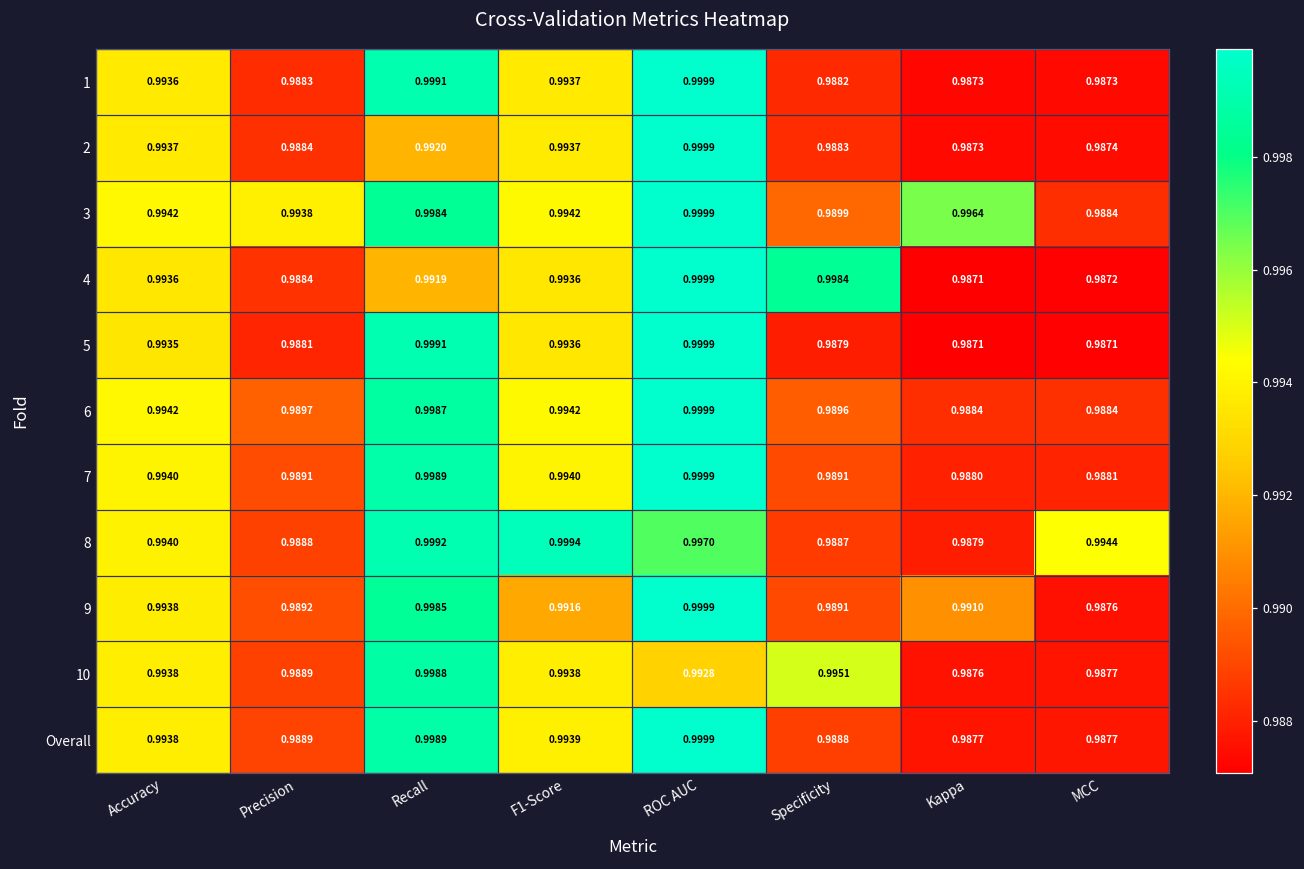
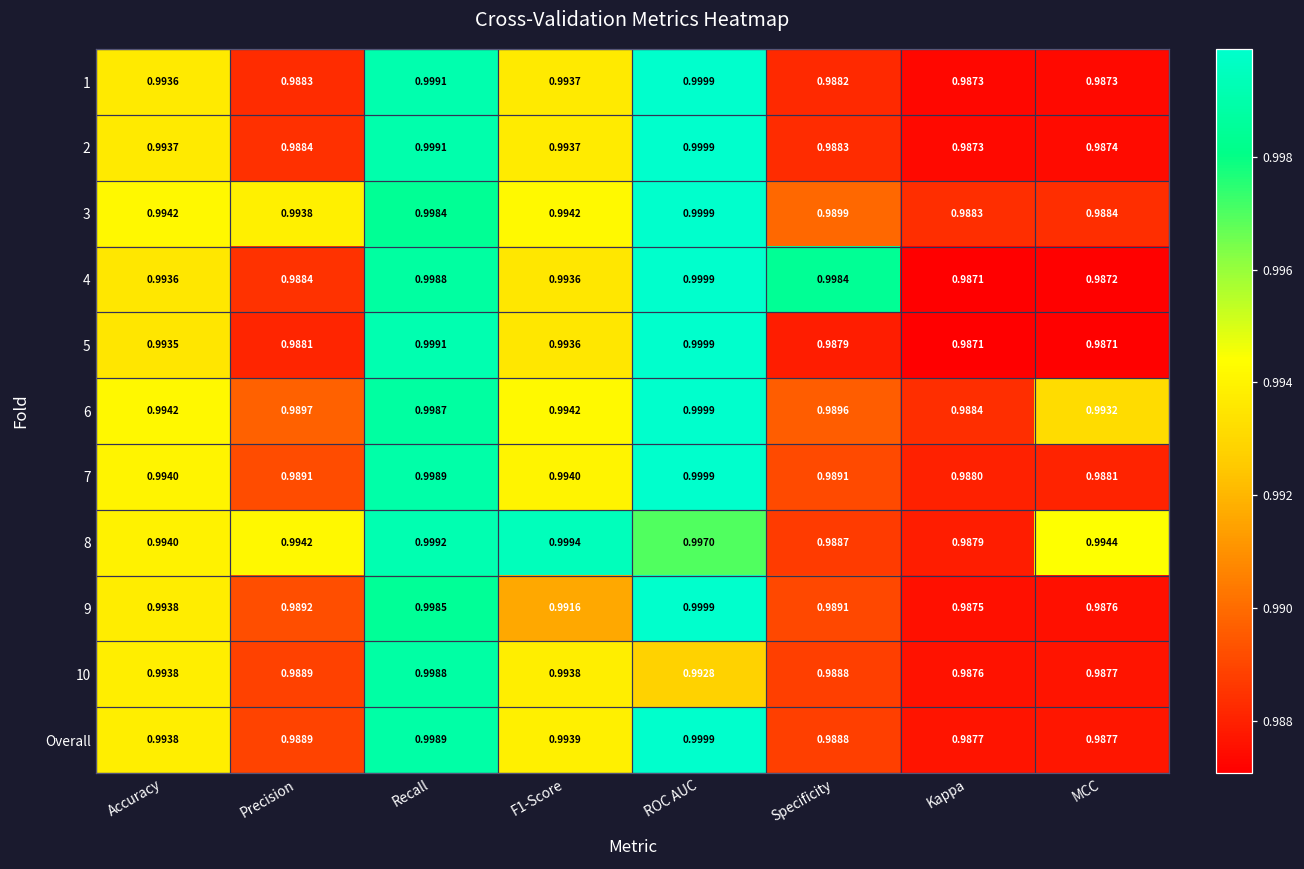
  {
    "1": {
      "Accuracy": 0.9936,
      "Precision": 0.9883,
      "Recall": 0.9991,
      "F1-Score": 0.9937,
      "ROC AUC": 0.9999,
      "Specificity": 0.9882,
      "Kappa": 0.9873,
      "MCC": 0.9873
    },
    "2": {
      "Accuracy": 0.9937,
      "Precision": 0.9884,
-     "Recall": 0.9920,
+     "Recall": 0.9991,
      "F1-Score": 0.9937,
      "ROC AUC": 0.9999,
      "Specificity": 0.9883,
      "Kappa": 0.9873,
      "MCC": 0.9874
    },
    "3": {
      "Accuracy": 0.9942,
      "Precision": 0.9938,
      "Recall": 0.9984,
      "F1-Score": 0.9942,
      "ROC AUC": 0.9999,
      "Specificity": 0.9899,
-     "Kappa": 0.9964,
+     "Kappa": 0.9883,
      "MCC": 0.9884
    },
    "4": {
      "Accuracy": 0.9936,
      "Precision": 0.9884,
-     "Recall": 0.9919,
+     "Recall": 0.9988,
      "F1-Score": 0.9936,
      "ROC AUC": 0.9999,
      "Specificity": 0.9984,
      "Kappa": 0.9871,
      "MCC": 0.9872
    },
    "5": {
      "Accuracy": 0.9935,
      "Precision": 0.9881,
      "Recall": 0.9991,
      "F1-Score": 0.9936,
      "ROC AUC": 0.9999,
      "Specificity": 0.9879,
      "Kappa": 0.9871,
      "MCC": 0.9871
    },
    "6": {
      "Accuracy": 0.9942,
      "Precision": 0.9897,
      "Recall": 0.9987,
      "F1-Score": 0.9942,
      "ROC AUC": 0.9999,
      "Specificity": 0.9896,
      "Kappa": 0.9884,
-     "MCC": 0.9884
+     "MCC": 0.9932
    },
    "7": {
      "Accuracy": 0.9940,
      "Precision": 0.9891,
      "Recall": 0.9989,
      "F1-Score": 0.9940,
      "ROC AUC": 0.9999,
      "Specificity": 0.9891,
      "Kappa": 0.9880,
      "MCC": 0.9881
    },
    "8": {
      "Accuracy": 0.9940,
-     "Precision": 0.9888,
+     "Precision": 0.9942,
      "Recall": 0.9992,
      "F1-Score": 0.9994,
      "ROC AUC": 0.9970,
      "Specificity": 0.9887,
      "Kappa": 0.9879,
      "MCC": 0.9944
    },
    "9": {
      "Accuracy": 0.9938,
      "Precision": 0.9892,
      "Recall": 0.9985,
      "F1-Score": 0.9916,
      "ROC AUC": 0.9999,
      "Specificity": 0.9891,
-     "Kappa": 0.9910,
+     "Kappa": 0.9875,
      "MCC": 0.9876
    },
    "10": {
      "Accuracy": 0.9938,
      "Precision": 0.9889,
      "Recall": 0.9988,
      "F1-Score": 0.9938,
      "ROC AUC": 0.9928,
-     "Specificity": 0.9951,
+     "Specificity": 0.9888,
      "Kappa": 0.9876,
      "MCC": 0.9877
    },
    "Overall": {
      "Accuracy": 0.9938,
      "Precision": 0.9889,
      "Recall": 0.9989,
      "F1-Score": 0.9939,
      "ROC AUC": 0.9999,
      "Specificity": 0.9888,
      "Kappa": 0.9877,
      "MCC": 0.9877
    }
  }
